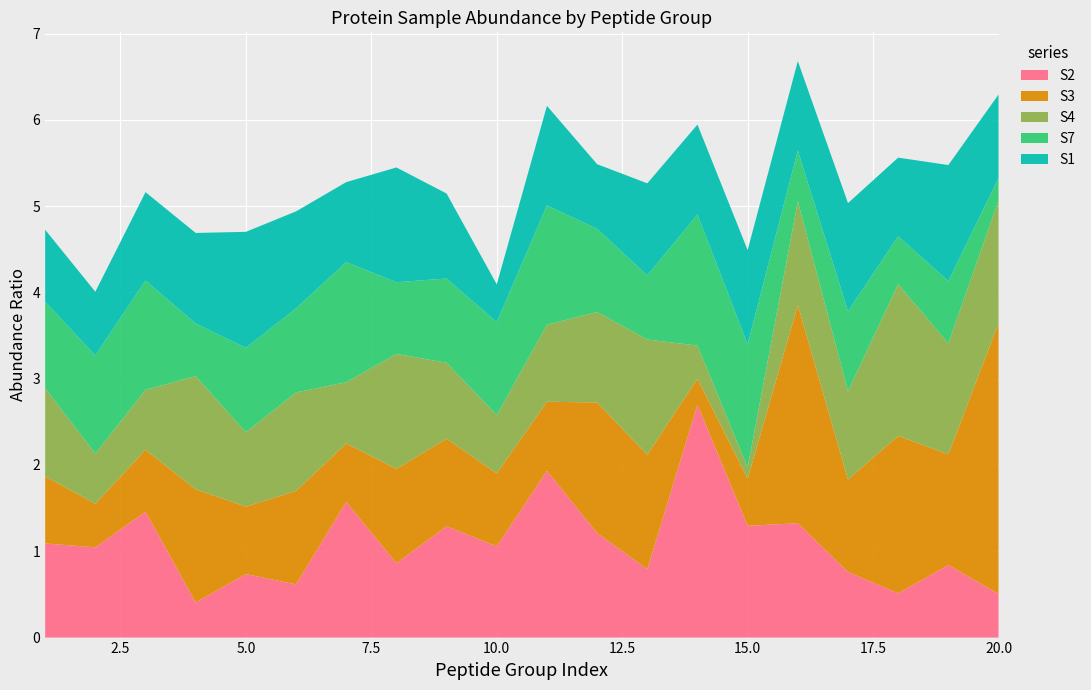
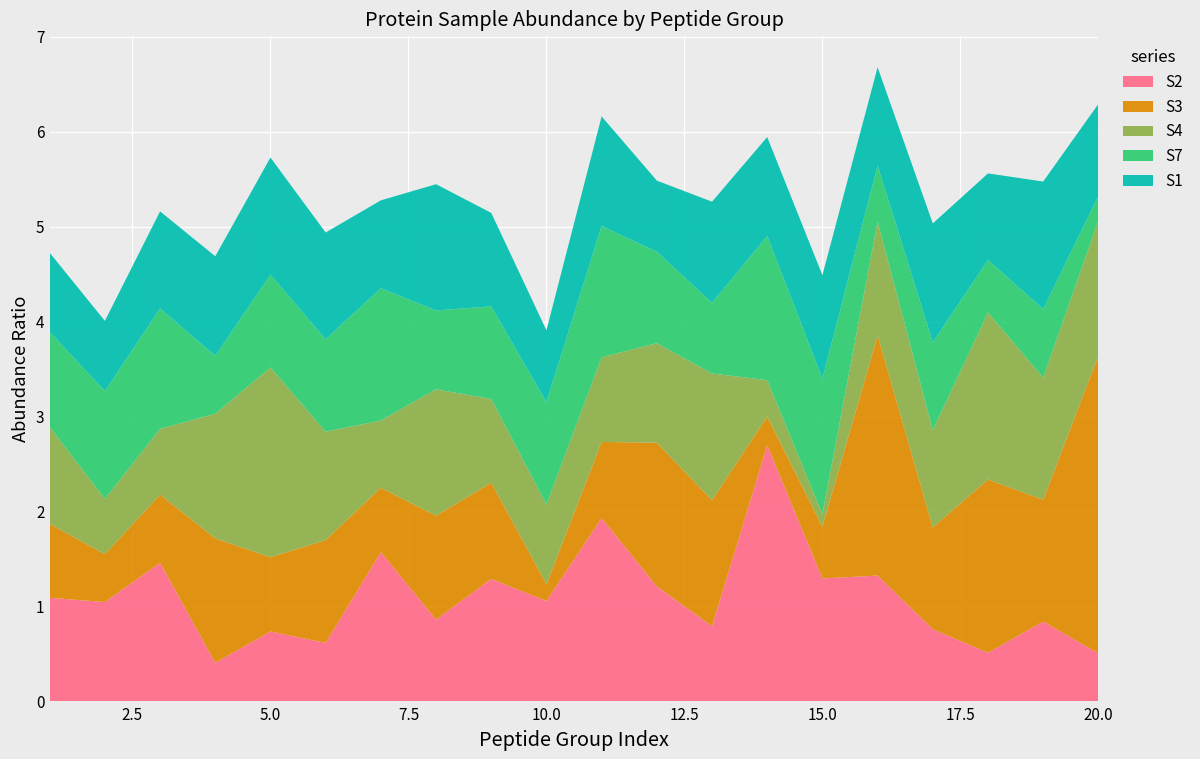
  {
    "S2": {
      "5.0": 0.7,
      "10.0": 1.1,
      "15.0": 1.3,
      "20.0": 0.5
    },
    "S3": {
      "5.0": 0.8,
-     "10.0": 0.8,
+     "10.0": 0.2,
      "15.0": 0.5,
      "20.0": 3.1
    },
    "S4": {
-     "5.0": 0.9,
-     "10.0": 0.7,
+     "5.0": 2.0,
+     "10.0": 0.8,
      "15.0": 0.1,
      "20.0": 1.4
    },
    "S7": {
      "5.0": 1.0,
      "10.0": 1.1,
      "15.0": 1.4,
      "20.0": 0.3
    },
    "S1": {
-     "5.0": 1.3,
-     "10.0": 0.4,
+     "5.0": 1.2,
+     "10.0": 0.8,
      "15.0": 1.1,
      "20.0": 1.0
    }
  }
